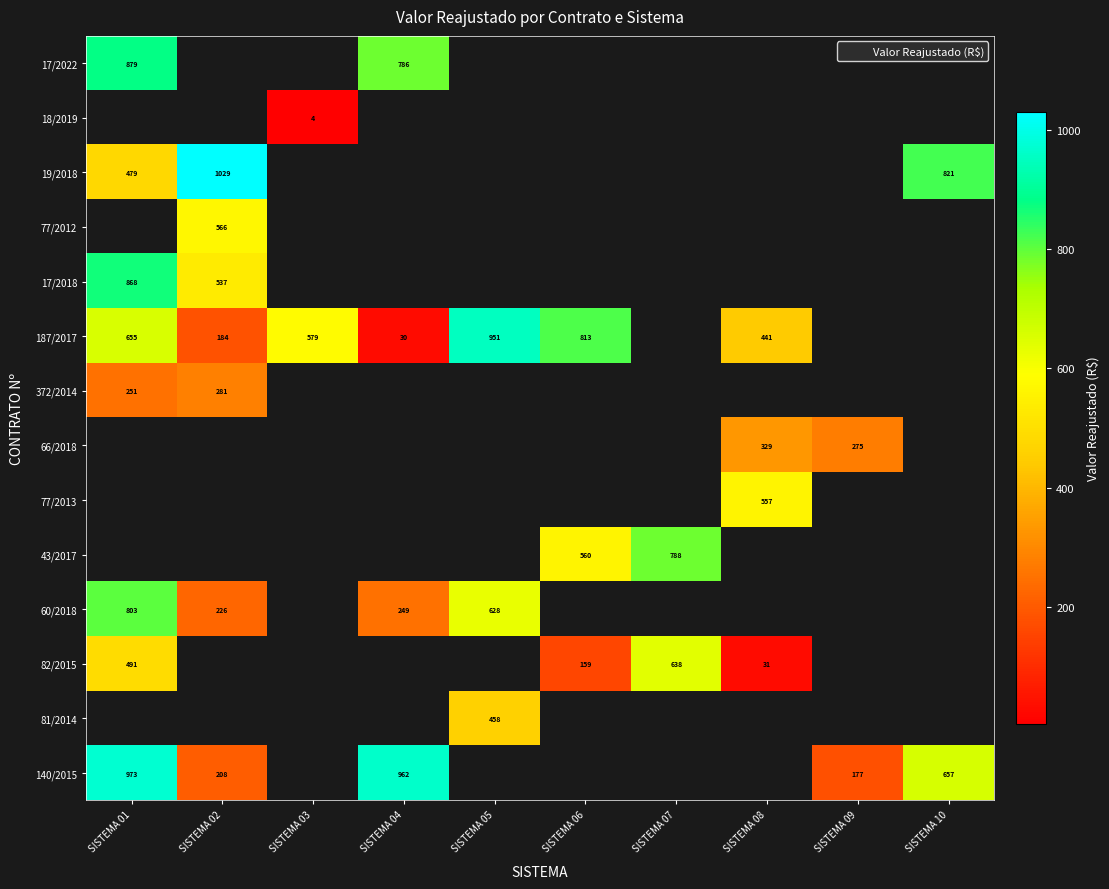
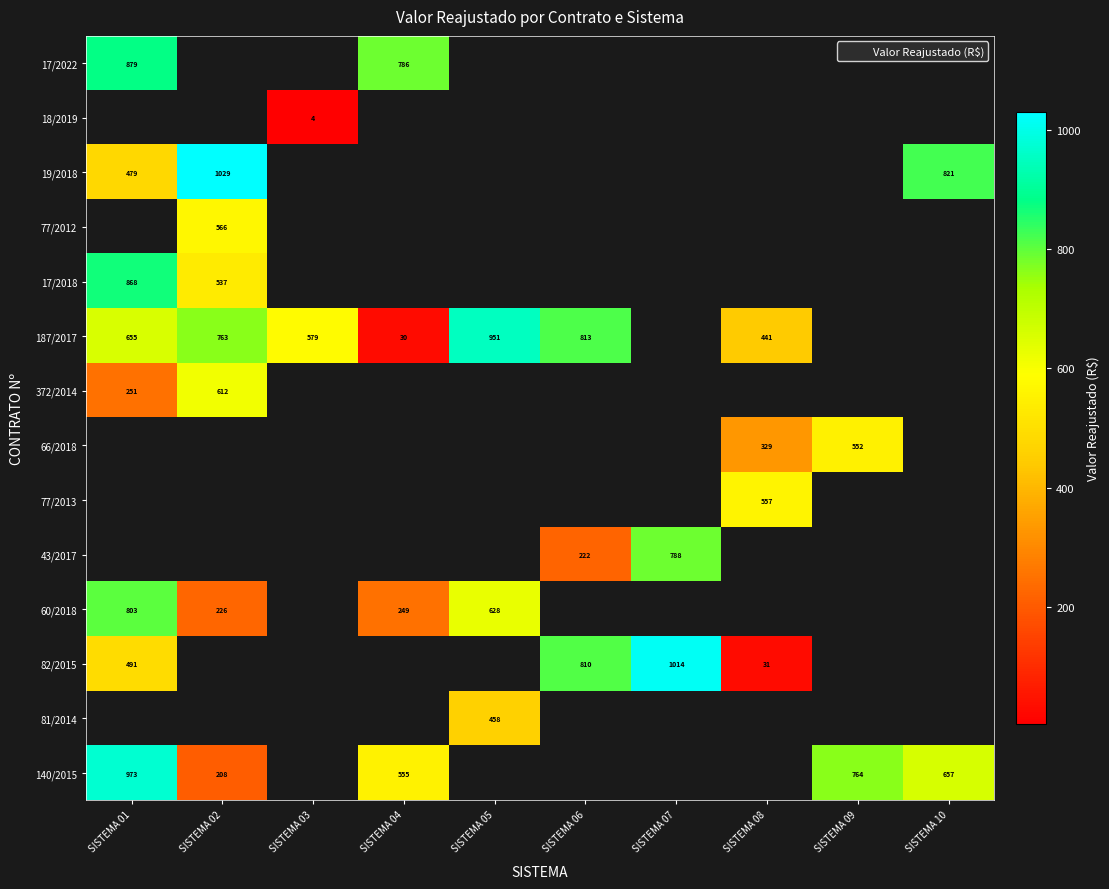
  {
    "17/2022": {
      "SISTEMA 01": 879,
      "SISTEMA 04": 786
    },
    "18/2019": {
      "SISTEMA 03": 4
    },
    "19/2018": {
      "SISTEMA 01": 479,
      "SISTEMA 02": 1029,
      "SISTEMA 10": 821
    },
    "77/2012": {
      "SISTEMA 02": 566
    },
    "17/2018": {
      "SISTEMA 01": 868,
      "SISTEMA 02": 537
    },
    "187/2017": {
      "SISTEMA 01": 655,
-     "SISTEMA 02": 184,
+     "SISTEMA 02": 763,
      "SISTEMA 03": 579,
      "SISTEMA 04": 30,
      "SISTEMA 05": 951,
      "SISTEMA 06": 813,
      "SISTEMA 08": 441
    },
    "372/2014": {
      "SISTEMA 01": 251,
-     "SISTEMA 02": 281
+     "SISTEMA 02": 612
    },
    "66/2018": {
      "SISTEMA 08": 329,
-     "SISTEMA 09": 275
+     "SISTEMA 09": 552
    },
    "77/2013": {
      "SISTEMA 08": 557
    },
    "43/2017": {
-     "SISTEMA 06": 560,
+     "SISTEMA 06": 222,
      "SISTEMA 07": 788
    },
    "60/2018": {
      "SISTEMA 01": 803,
      "SISTEMA 02": 226,
      "SISTEMA 04": 249,
      "SISTEMA 05": 628
    },
    "82/2015": {
      "SISTEMA 01": 491,
-     "SISTEMA 06": 159,
-     "SISTEMA 07": 638,
+     "SISTEMA 06": 810,
+     "SISTEMA 07": 1014,
      "SISTEMA 08": 31
    },
    "81/2014": {
      "SISTEMA 05": 458
    },
    "140/2015": {
      "SISTEMA 01": 973,
      "SISTEMA 02": 208,
-     "SISTEMA 04": 962,
-     "SISTEMA 09": 177,
+     "SISTEMA 04": 555,
+     "SISTEMA 09": 764,
      "SISTEMA 10": 657
    }
  }
